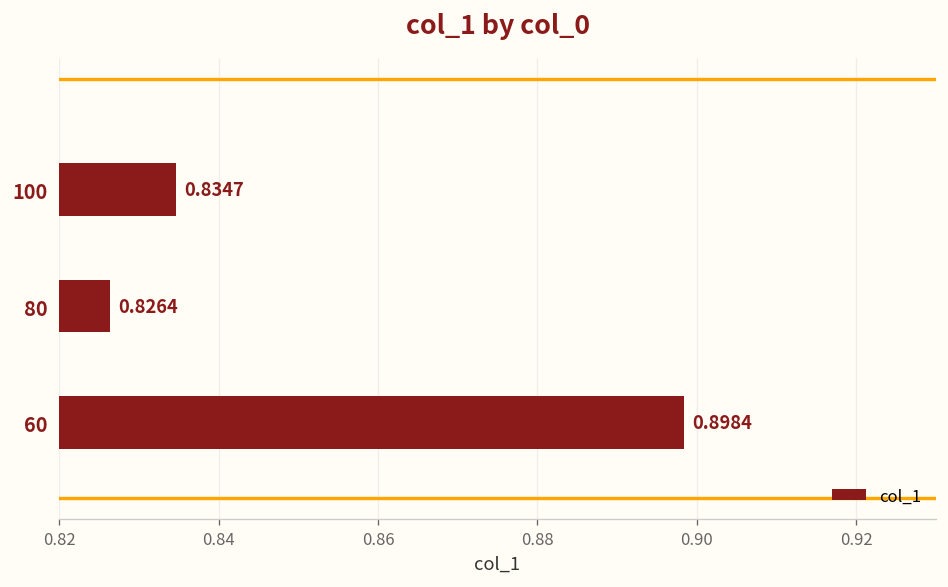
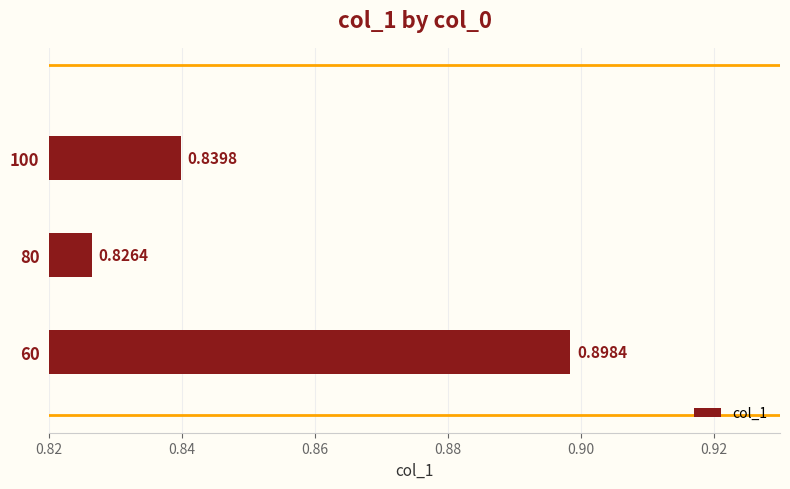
  {
-   "100": 0.8347,
+   "100": 0.8398,
    "80": 0.8264,
    "60": 0.8984
  }
